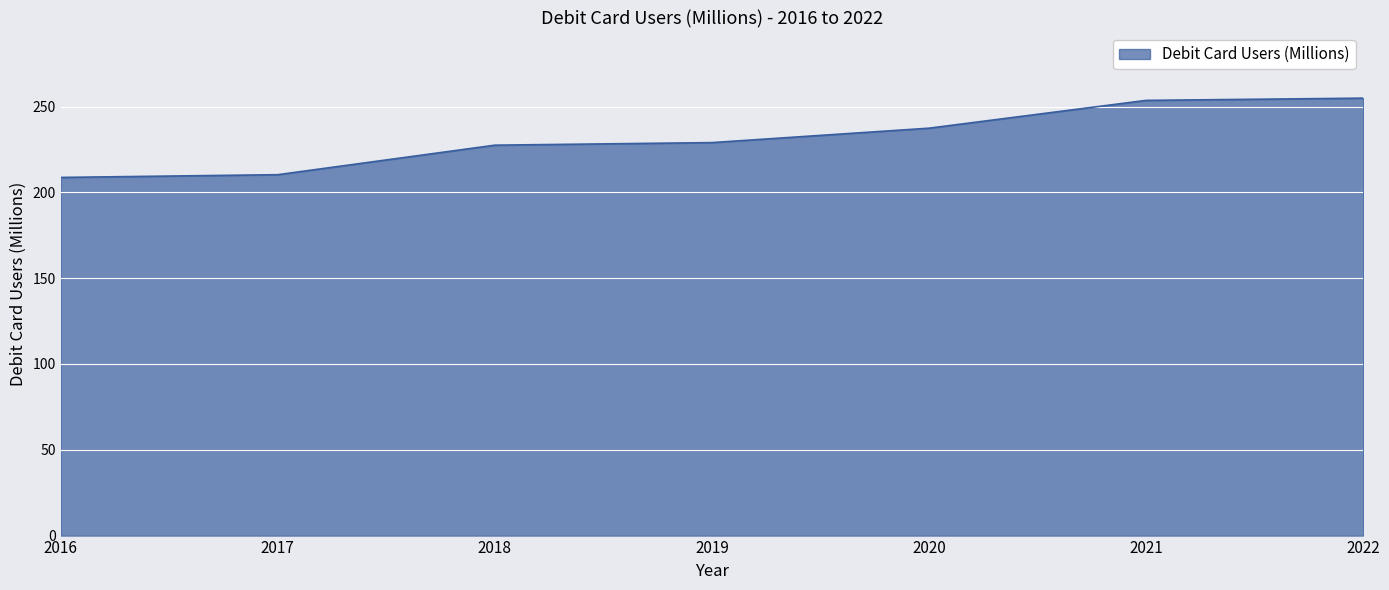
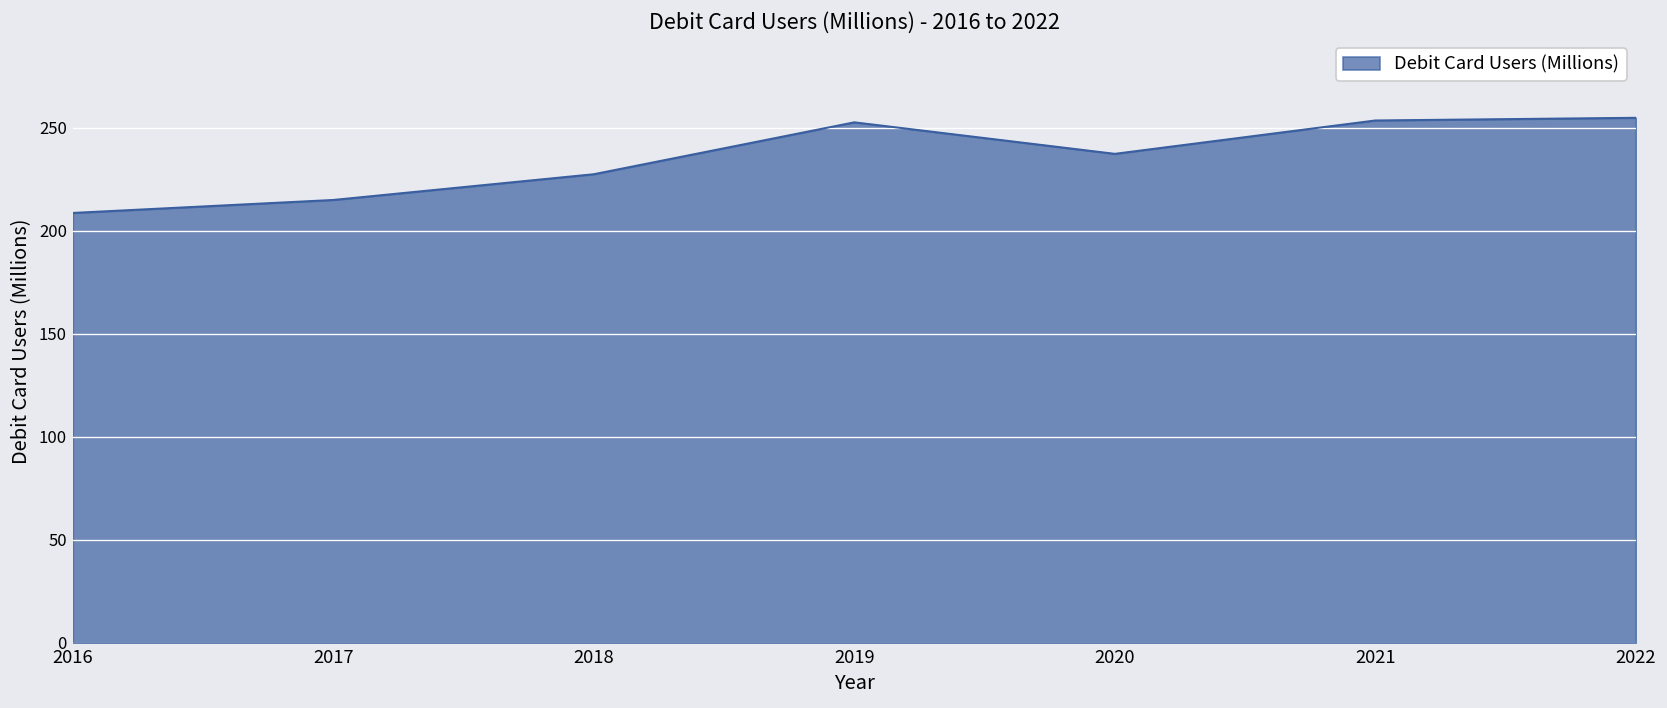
  {
    "2016": 209,
-   "2017": 210,
+   "2017": 215,
    "2018": 228,
-   "2019": 229,
+   "2019": 253,
    "2020": 237,
    "2021": 254,
    "2022": 255
  }
